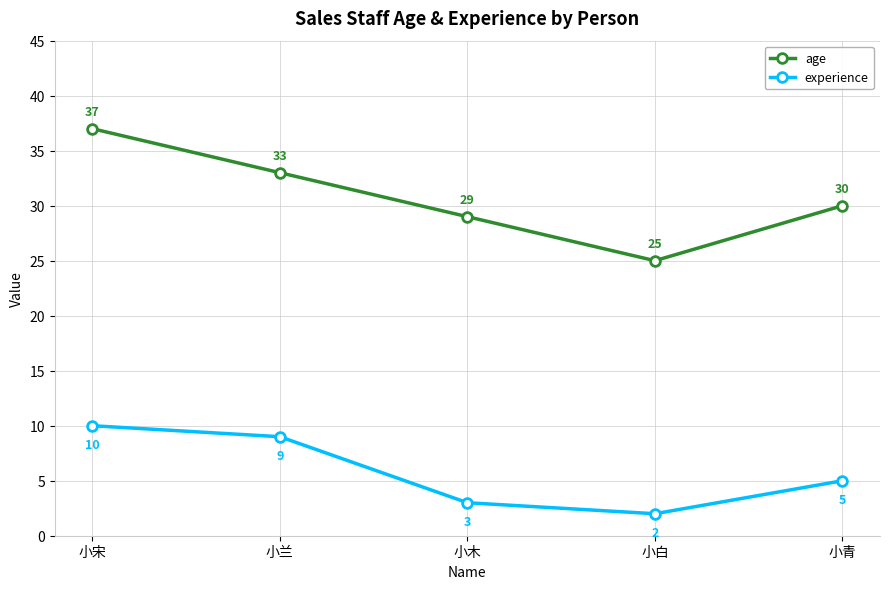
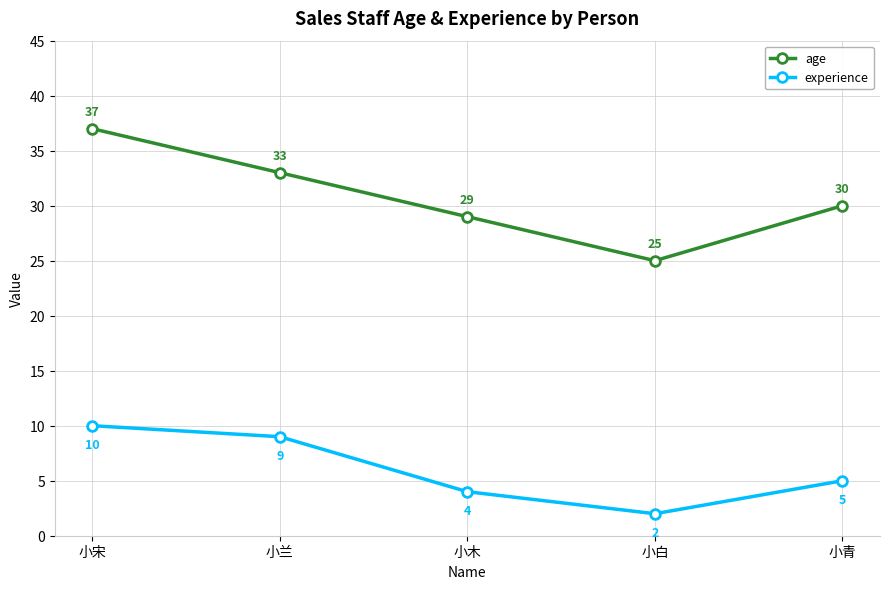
  {
    "age": {
      "小宋": 37,
      "小兰": 33,
      "小木": 29,
      "小白": 25,
      "小青": 30
    },
    "experience": {
      "小宋": 10,
      "小兰": 9,
-     "小木": 3,
+     "小木": 4,
      "小白": 2,
      "小青": 5
    }
  }
